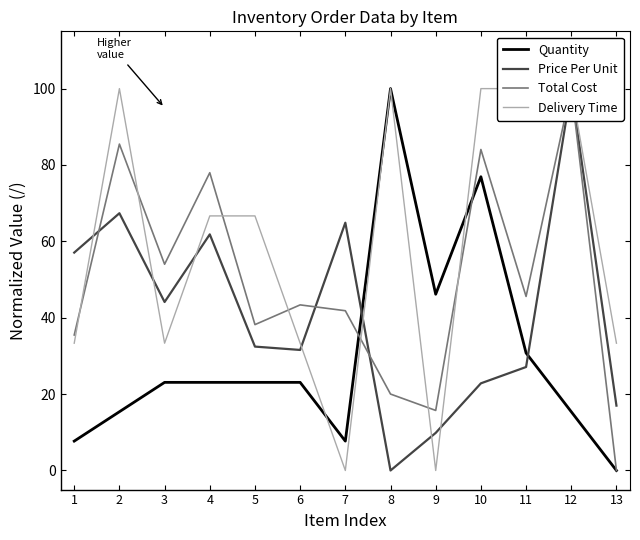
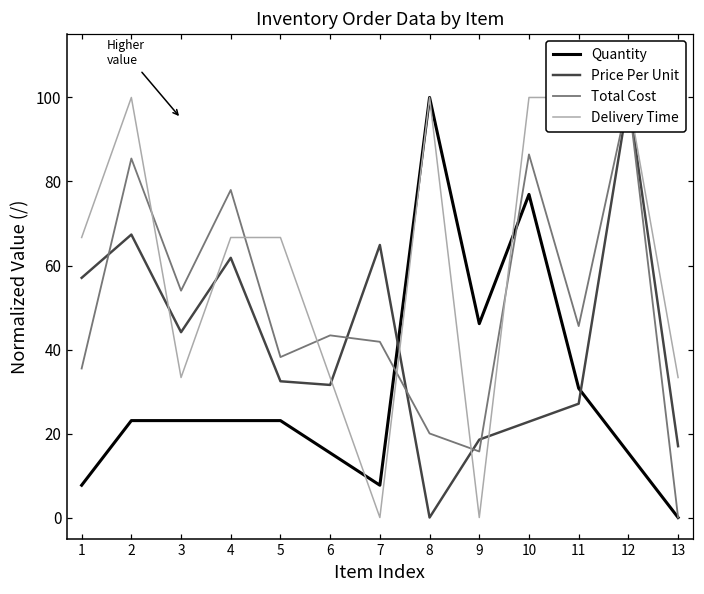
  {
    "Quantity": {
      "1": 8,
-     "2": 15,
+     "2": 23,
      "3": 23,
      "4": 23,
      "5": 23,
-     "6": 23,
+     "6": 15,
      "7": 8,
      "9": 46,
      "10": 77,
      "11": 31,
      "12": 15
    },
    "Price Per Unit": {
      "1": 57,
      "2": 67,
      "3": 44,
      "4": 62,
      "5": 32,
      "6": 32,
      "7": 65,
      "8": 0,
-     "9": 10,
+     "9": 19,
      "10": 23,
      "11": 27,
      "13": 17
    },
    "Total Cost": {
      "1": 35,
      "2": 85,
      "3": 54,
      "4": 78,
      "5": 38,
      "6": 43,
      "7": 42,
      "8": 20,
      "9": 16,
-     "10": 84,
+     "10": 86,
      "11": 46
    },
    "Delivery Time": {
-     "1": 33,
+     "1": 67,
      "2": 100,
      "3": 33,
      "4": 67,
      "5": 67,
      "6": 33,
      "7": 0,
      "9": 0,
      "10": 100,
      "13": 33
    }
  }
